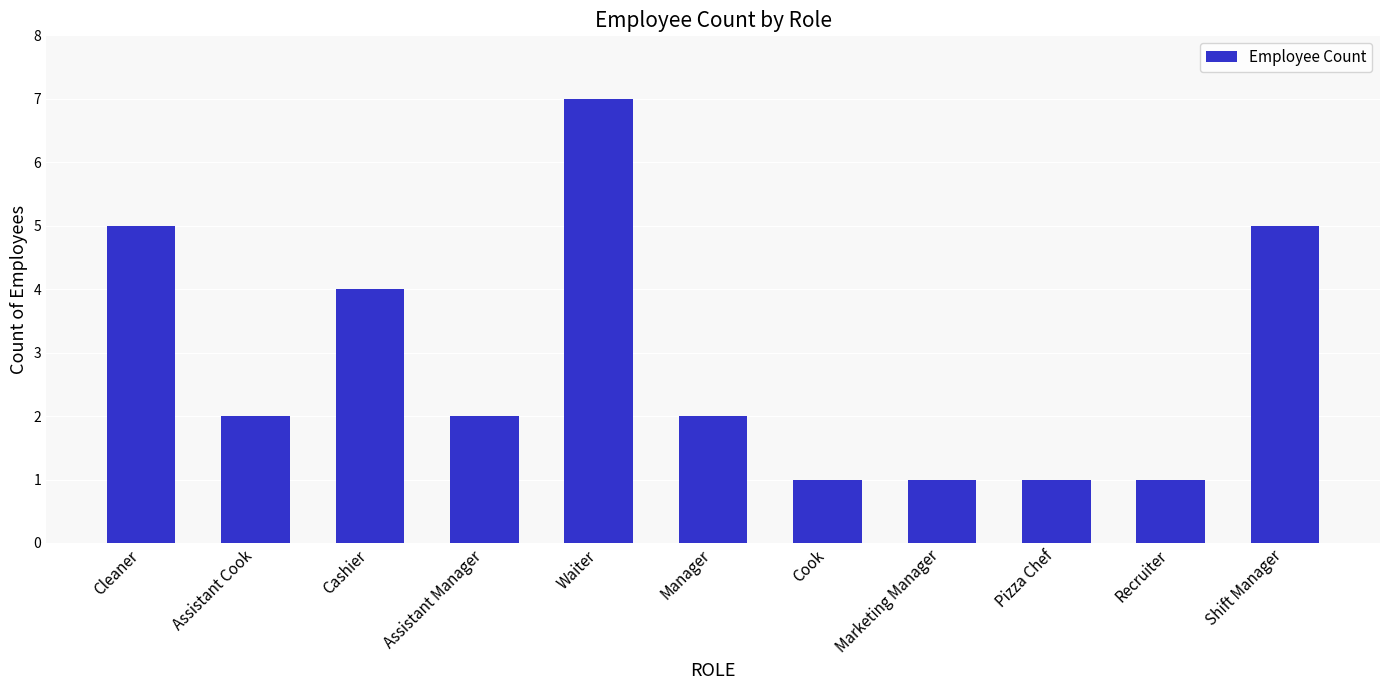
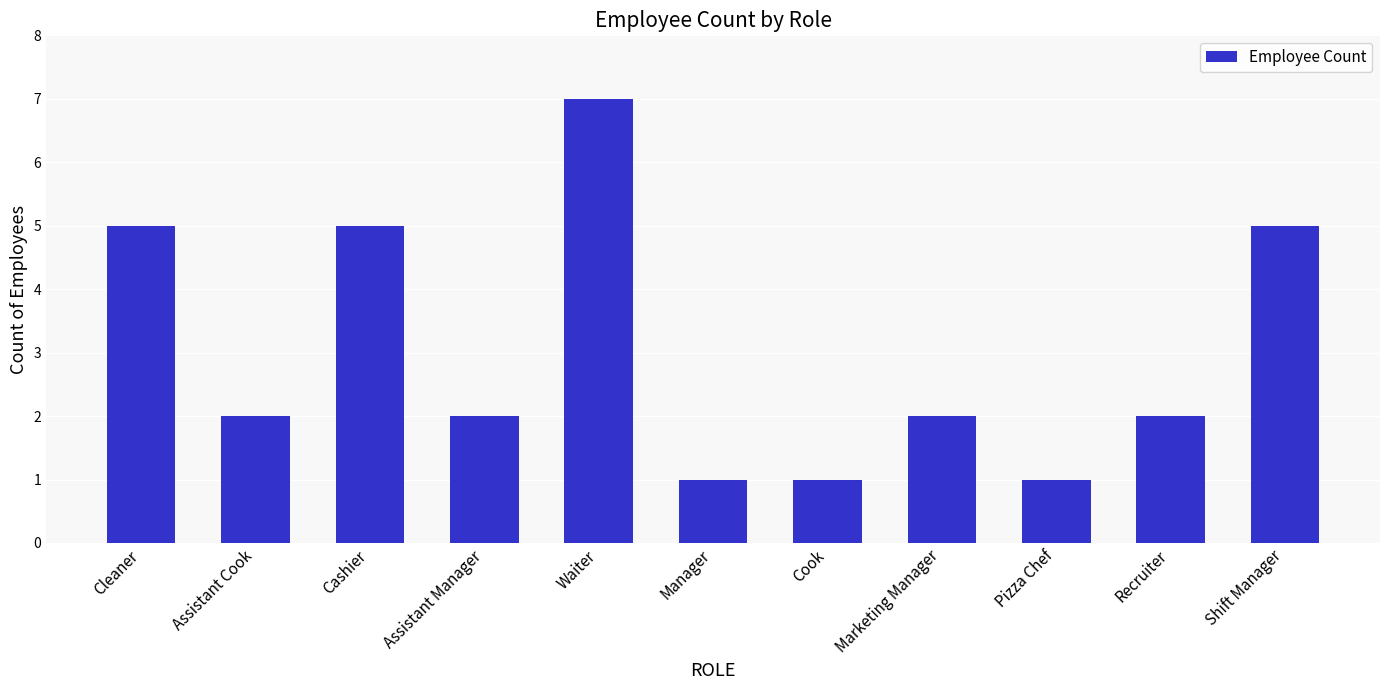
  {
    "Cleaner": 5,
    "Assistant Cook": 2,
-   "Cashier": 4,
+   "Cashier": 5,
    "Assistant Manager": 2,
    "Waiter": 7,
-   "Manager": 2,
+   "Manager": 1,
    "Cook": 1,
-   "Marketing Manager": 1,
+   "Marketing Manager": 2,
    "Pizza Chef": 1,
-   "Recruiter": 1,
+   "Recruiter": 2,
    "Shift Manager": 5
  }
